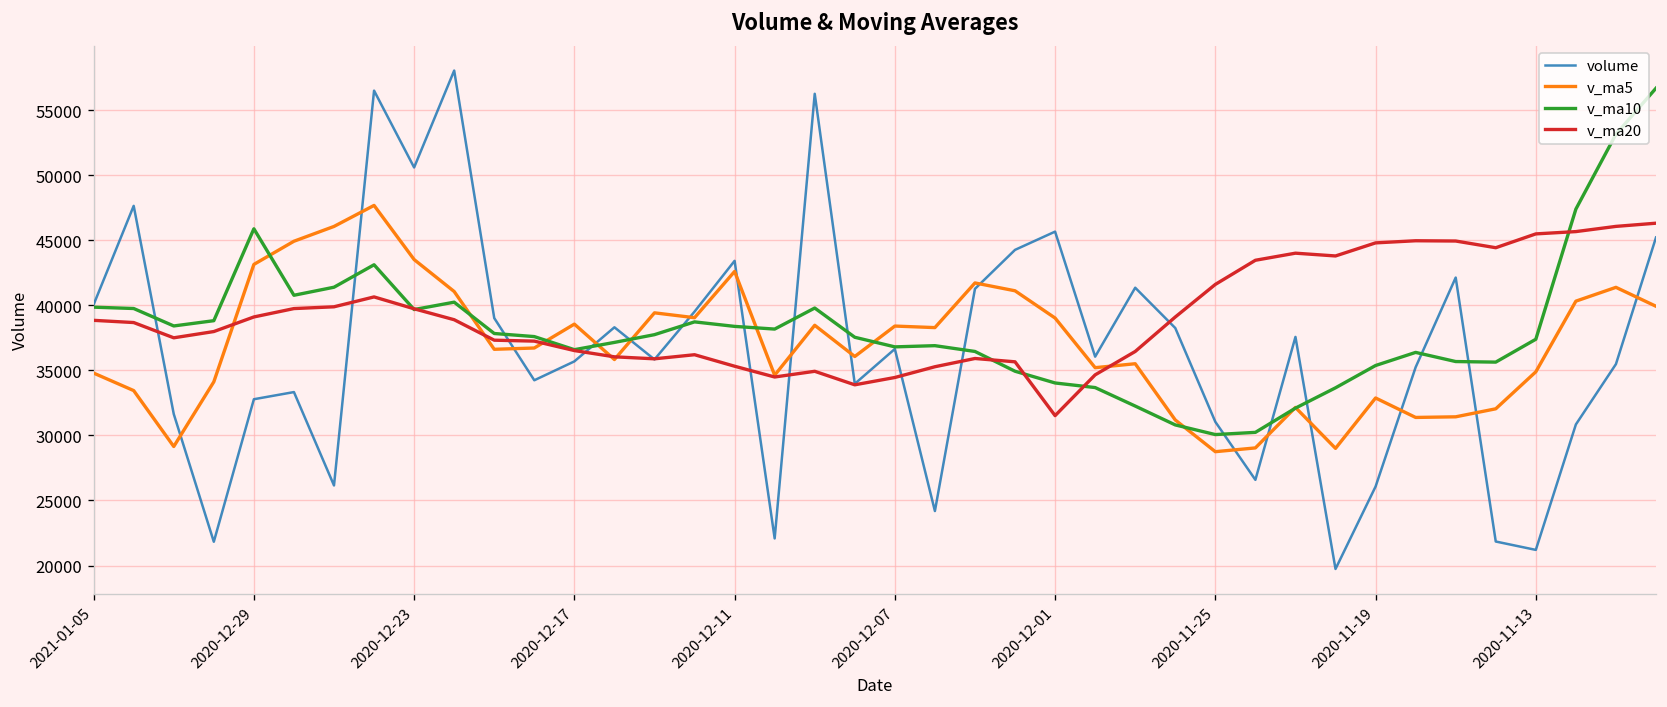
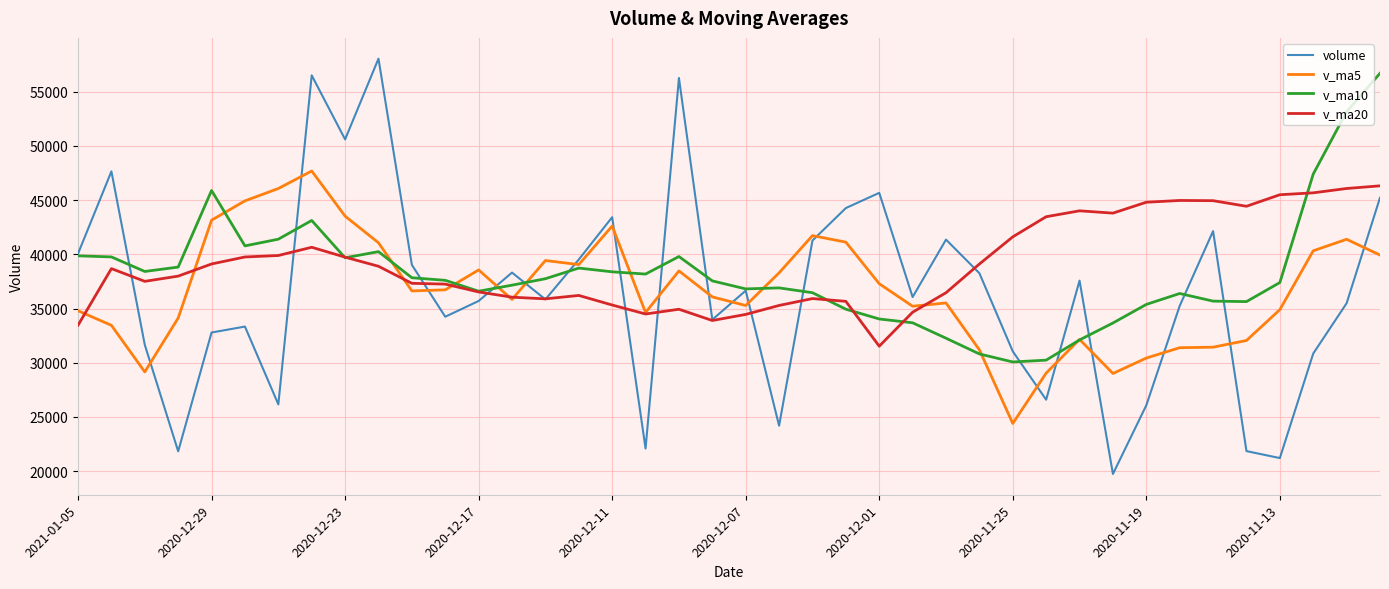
  {
    "volume": {
      "2020-12-29": 32800,
      "2020-12-23": 50600,
      "2020-12-17": 35700,
      "2020-12-11": 43400,
      "2020-12-01": 45700,
      "2020-11-25": 31000,
      "2020-11-19": 26100,
      "2020-11-13": 21200
    },
    "v_ma5": {
      "2021-01-05": 34800,
      "2020-12-29": 43100,
      "2020-12-23": 43500,
      "2020-12-17": 38600,
      "2020-12-11": 42600,
-     "2020-12-07": 38400,
-     "2020-12-01": 39000,
-     "2020-11-25": 28800,
-     "2020-11-19": 32900,
+     "2020-12-07": 35300,
+     "2020-12-01": 37300,
+     "2020-11-25": 24400,
+     "2020-11-19": 30400,
      "2020-11-13": 34900
    },
    "v_ma10": {
      "2020-12-29": 45900,
      "2020-12-11": 38400,
      "2020-12-01": 34000,
      "2020-11-25": 30100,
      "2020-11-19": 35400,
      "2020-11-13": 37400
    },
    "v_ma20": {
-     "2021-01-05": 38900,
+     "2021-01-05": 33500,
      "2020-12-29": 39100,
      "2020-12-11": 35300,
      "2020-12-07": 34500,
      "2020-12-01": 31500,
      "2020-11-25": 41600,
      "2020-11-19": 44800,
      "2020-11-13": 45500
    }
  }
